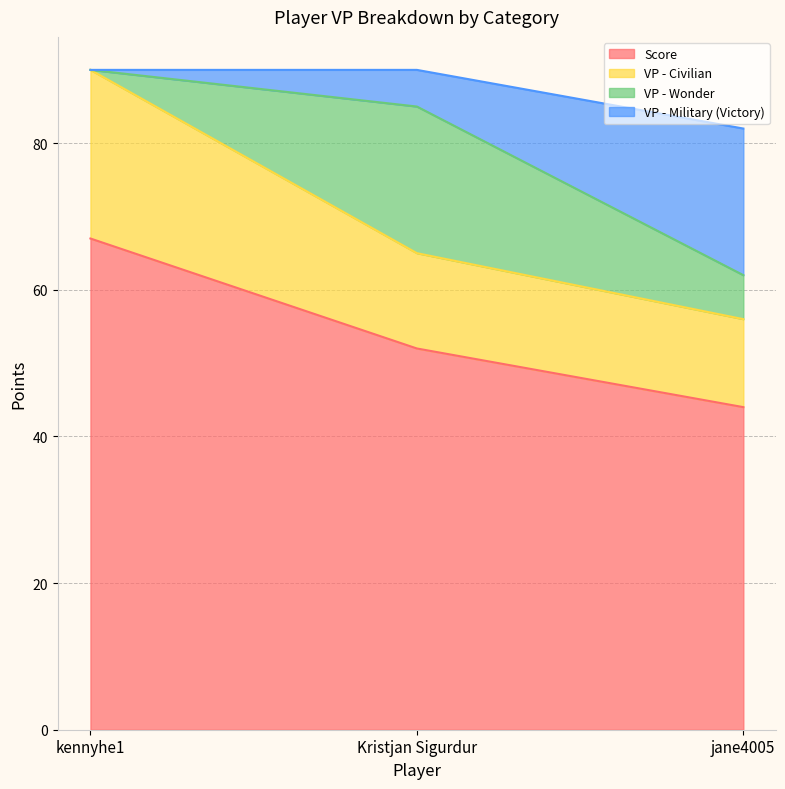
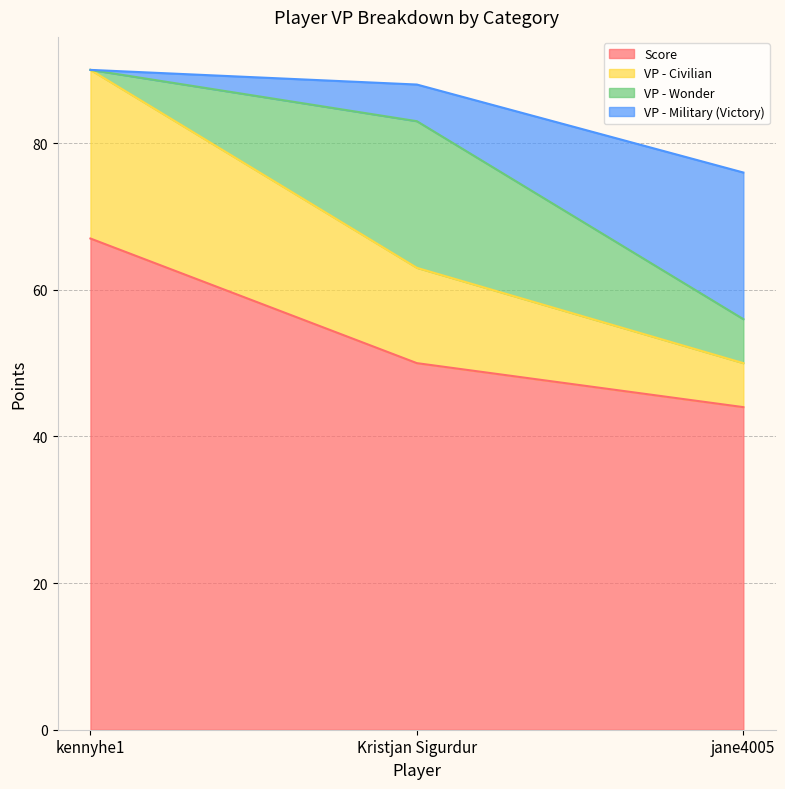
  {
    "Score": {
      "kennyhe1": 67,
-     "Kristjan Sigurdur": 52,
+     "Kristjan Sigurdur": 50,
      "jane4005": 44
    },
    "VP - Civilian": {
      "Kristjan Sigurdur": 13,
-     "jane4005": 12
+     "jane4005": 6
    },
    "VP - Wonder": {
      "Kristjan Sigurdur": 20,
      "jane4005": 6
    },
    "VP - Military (Victory)": {
      "Kristjan Sigurdur": 5,
      "jane4005": 20
    }
  }
